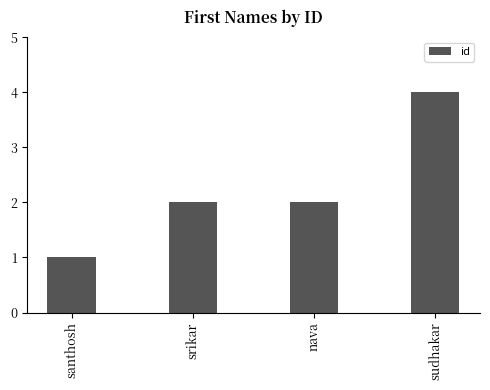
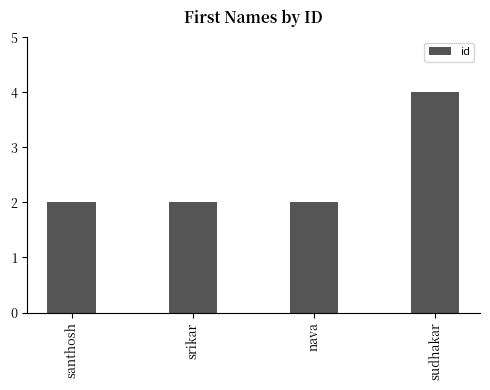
  {
-   "santhosh": 1,
+   "santhosh": 2,
    "srikar": 2,
    "nava": 2,
    "sudhakar": 4
  }
